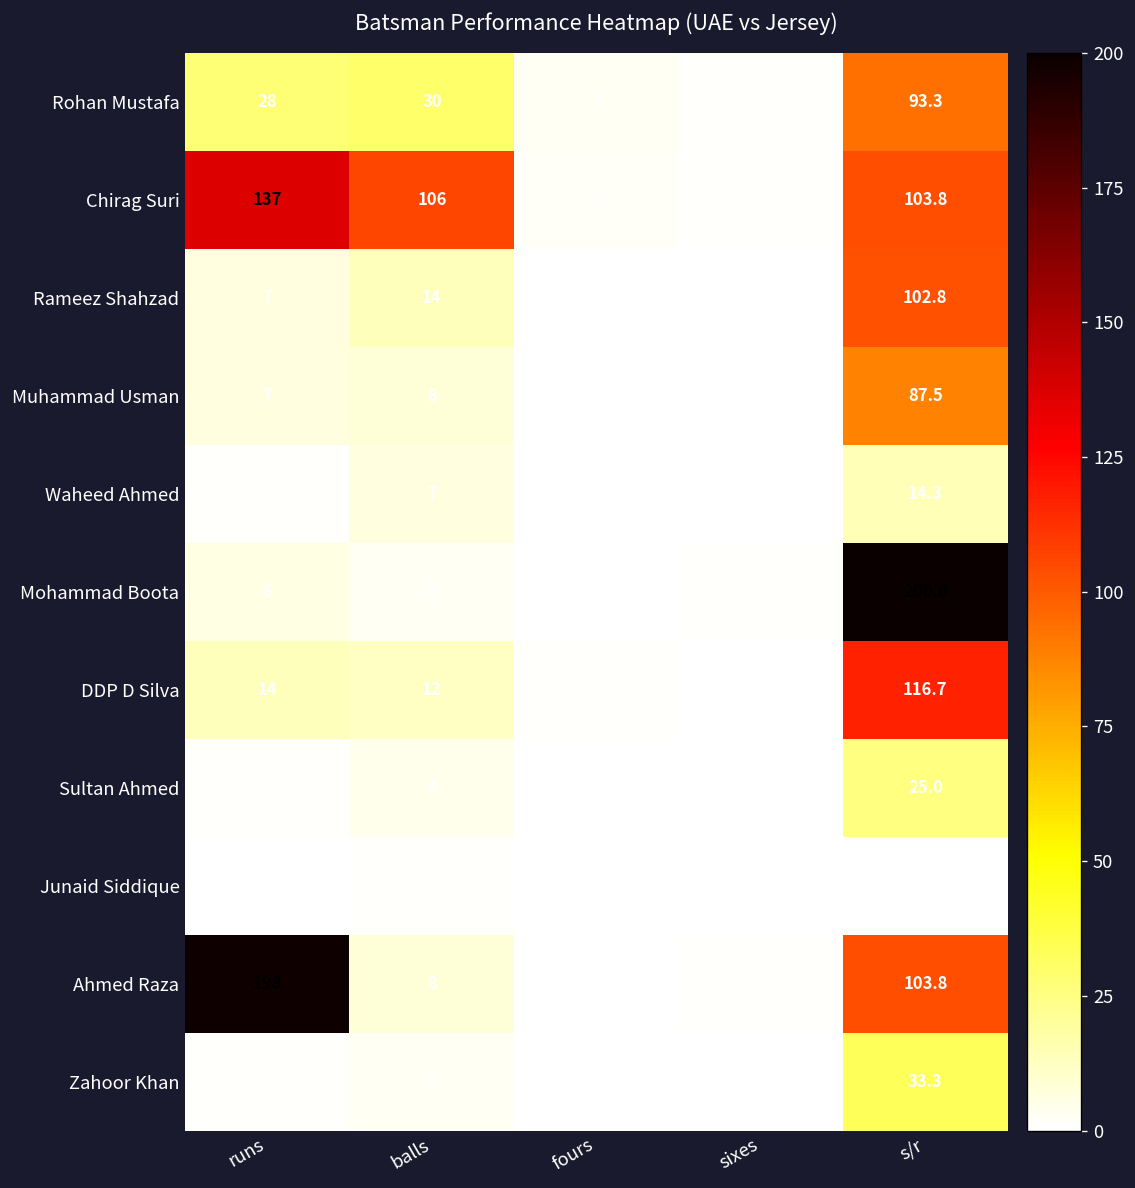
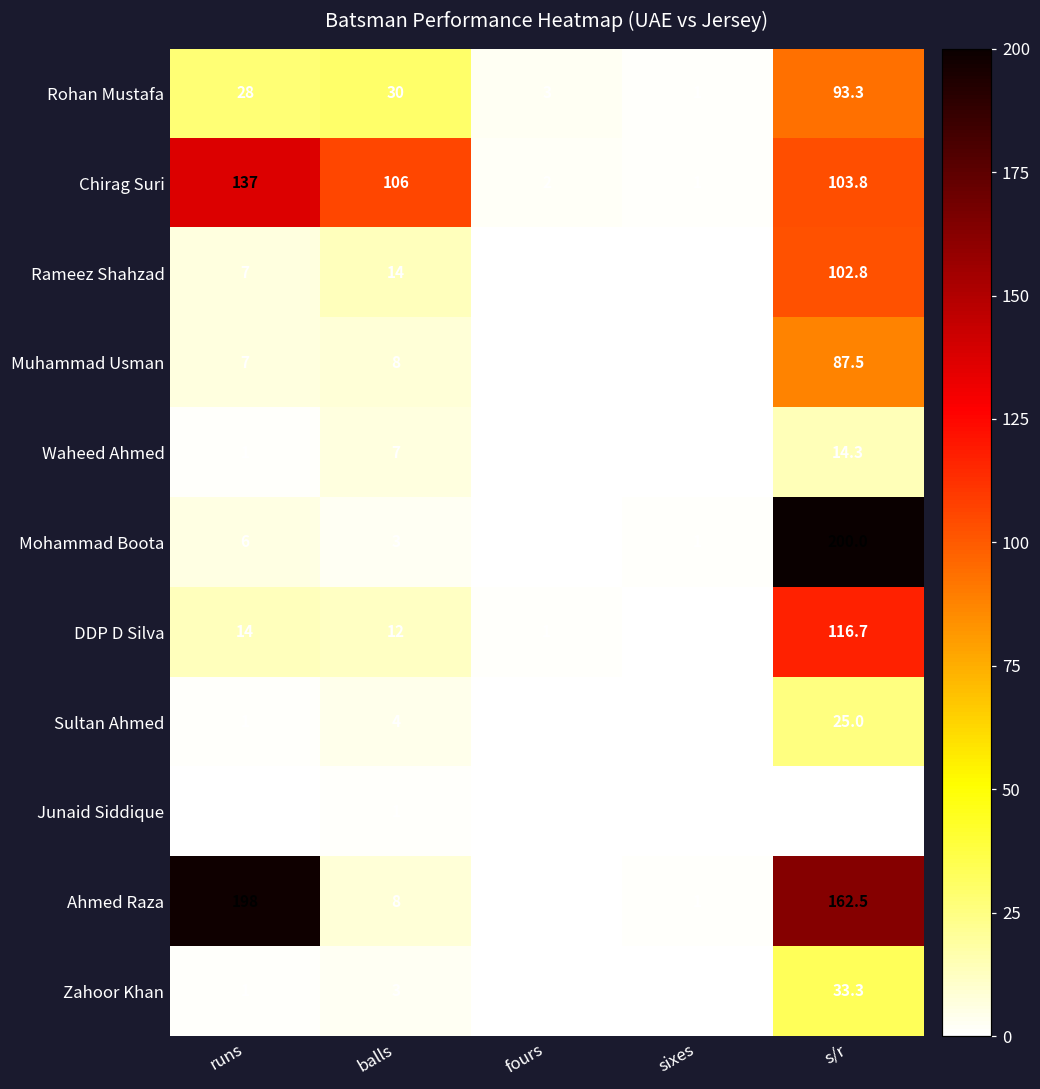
  {
    "Rohan Mustafa": {
      "runs": 28,
      "balls": 30,
      "s/r": 93.3
    },
    "Chirag Suri": {
      "runs": 137,
      "balls": 106,
      "s/r": 103.8
    },
    "Rameez Shahzad": {
      "balls": 14,
      "s/r": 102.8
    },
    "Muhammad Usman": {
      "s/r": 87.5
    },
    "Waheed Ahmed": {
      "s/r": 14.3
    },
    "DDP D Silva": {
      "runs": 14,
      "balls": 12,
      "s/r": 116.7
    },
    "Sultan Ahmed": {
      "s/r": 25.0
    },
    "Ahmed Raza": {
-     "s/r": 103.8
+     "s/r": 162.5
    },
    "Zahoor Khan": {
      "s/r": 33.3
    }
  }
